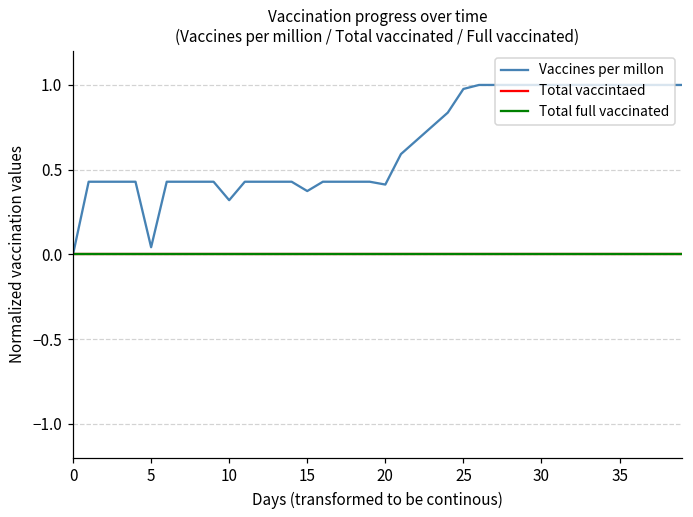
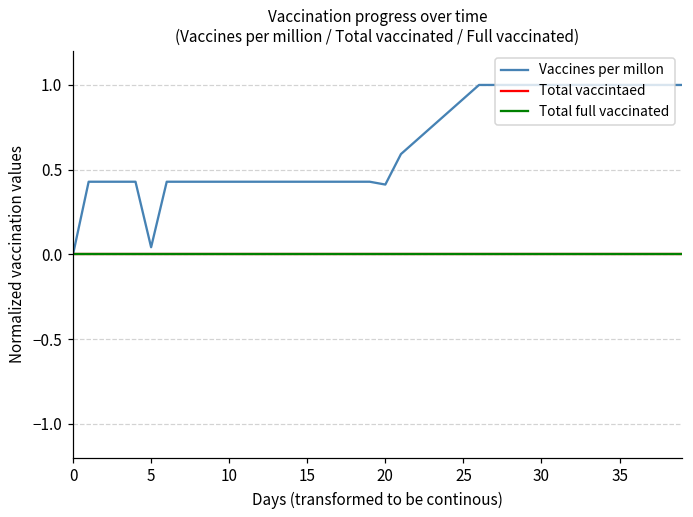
  {
    "Vaccines per millon": {
      "5": 0.04,
-     "10": 0.32,
-     "15": 0.37,
+     "10": 0.43,
+     "15": 0.43,
      "20": 0.41,
-     "25": 0.98
+     "25": 0.92
    },
    "Total full vaccinated": {
      "5": 0.00,
      "10": 0.00,
      "15": 0.00,
      "20": 0.00,
      "25": 0.00,
      "30": 0.00,
      "35": 0.00
    }
  }
